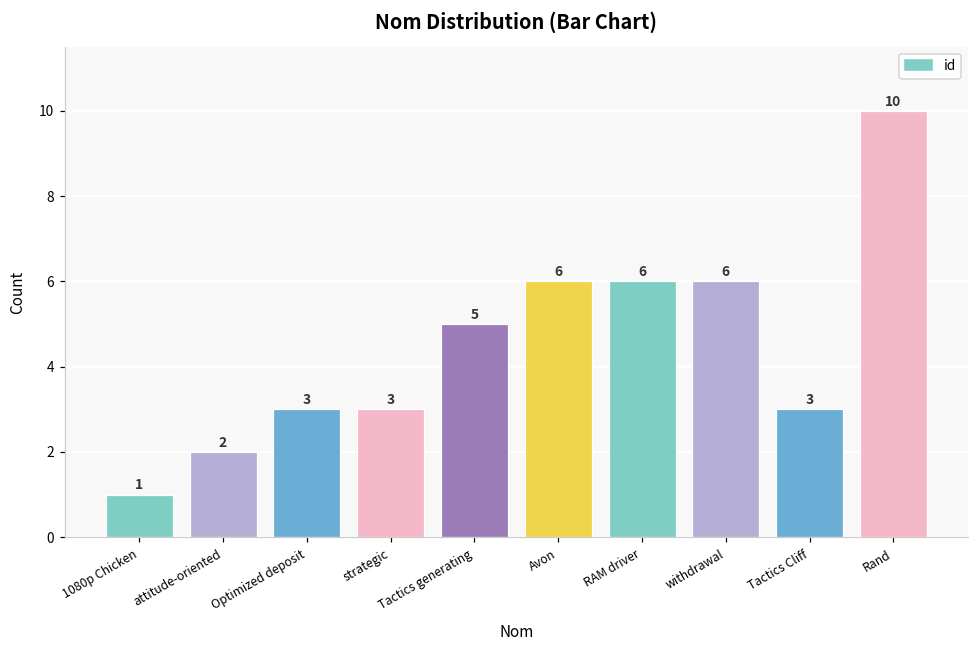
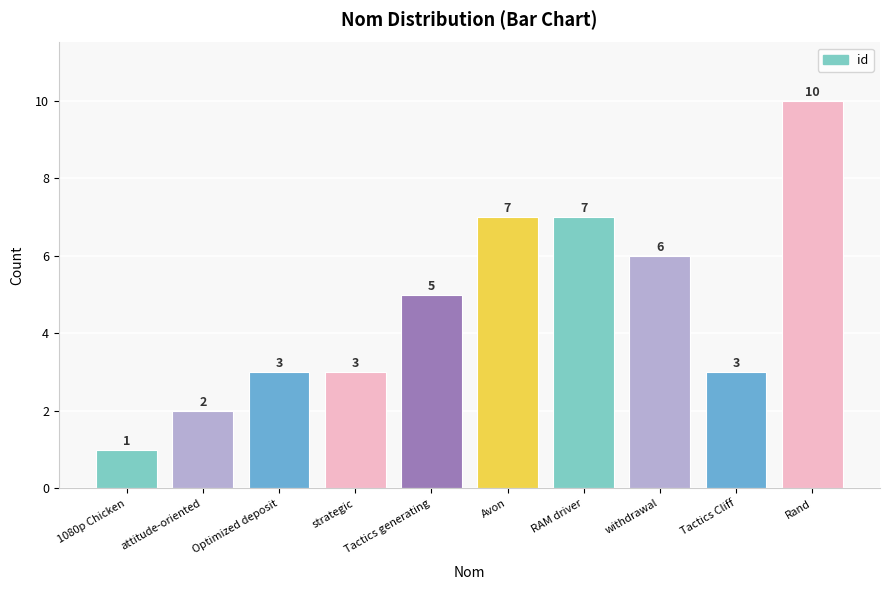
  {
    "1080p Chicken": 1,
    "attitude-oriented": 2,
    "Optimized deposit": 3,
    "strategic": 3,
    "Tactics generating": 5,
-   "Avon": 6,
-   "RAM driver": 6,
+   "Avon": 7,
+   "RAM driver": 7,
    "withdrawal": 6,
    "Tactics Cliff": 3,
    "Rand": 10
  }
